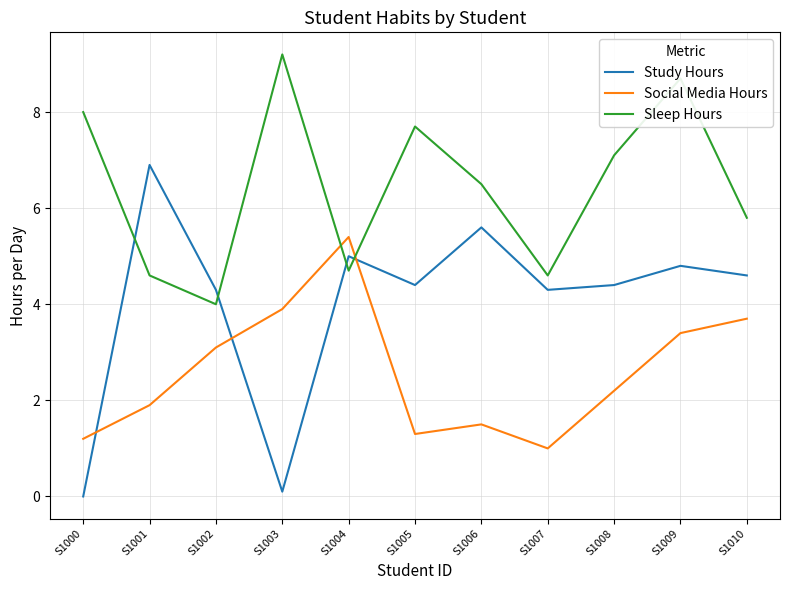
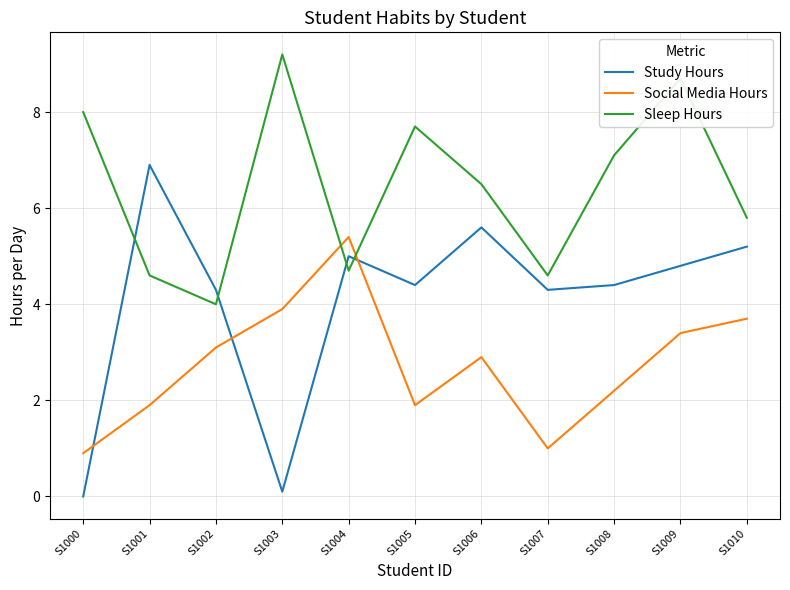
  {
    "Study Hours": {
      "S1000": 0.0,
      "S1001": 6.9,
      "S1002": 4.3,
      "S1003": 0.1,
      "S1004": 5.0,
      "S1005": 4.4,
      "S1006": 5.6,
      "S1007": 4.3,
      "S1008": 4.4,
      "S1009": 4.8,
-     "S1010": 4.6
+     "S1010": 5.2
    },
    "Social Media Hours": {
-     "S1000": 1.2,
+     "S1000": 0.9,
      "S1001": 1.9,
      "S1002": 3.1,
      "S1003": 3.9,
      "S1004": 5.4,
-     "S1005": 1.3,
-     "S1006": 1.5,
+     "S1005": 1.9,
+     "S1006": 2.9,
      "S1007": 1.0,
      "S1008": 2.2,
      "S1009": 3.4,
      "S1010": 3.7
    },
    "Sleep Hours": {
      "S1000": 8.0,
      "S1001": 4.6,
      "S1002": 4.0,
      "S1003": 9.2,
      "S1004": 4.7,
      "S1005": 7.7,
      "S1006": 6.5,
      "S1007": 4.6,
      "S1008": 7.1,
      "S1010": 5.8
    }
  }
